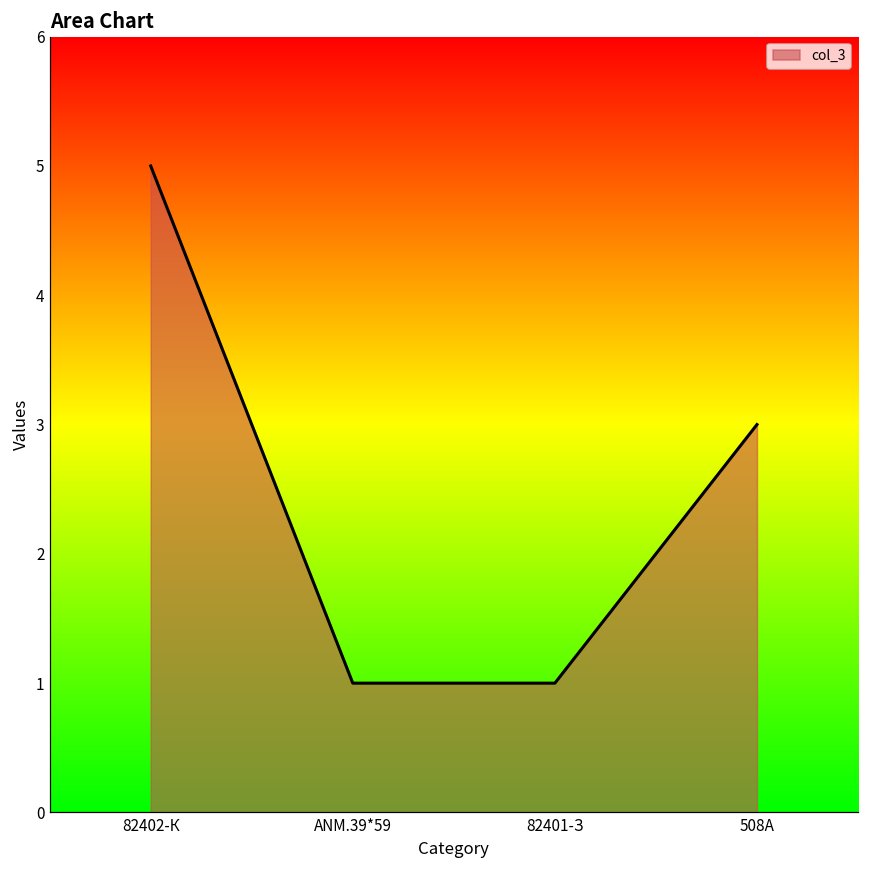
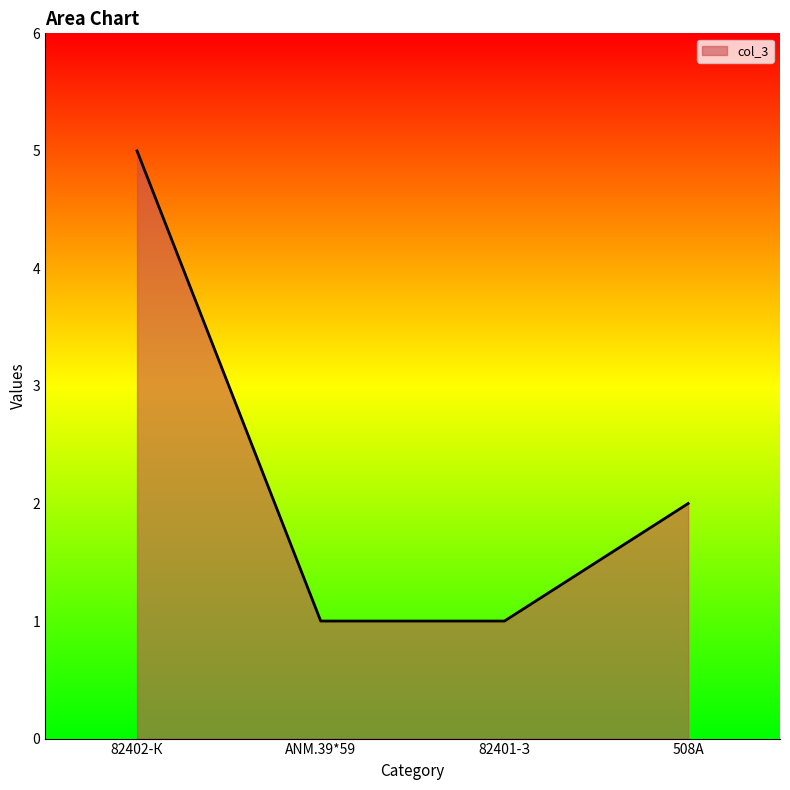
  {
    "82402-К": 5,
    "ANM.39*59": 1,
    "82401-З": 1,
-   "508А": 3
+   "508А": 2
  }
